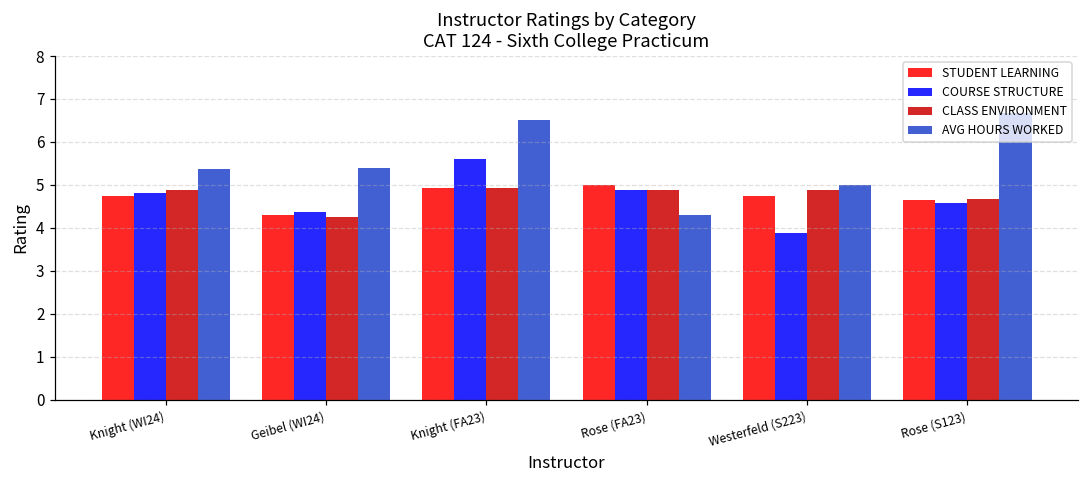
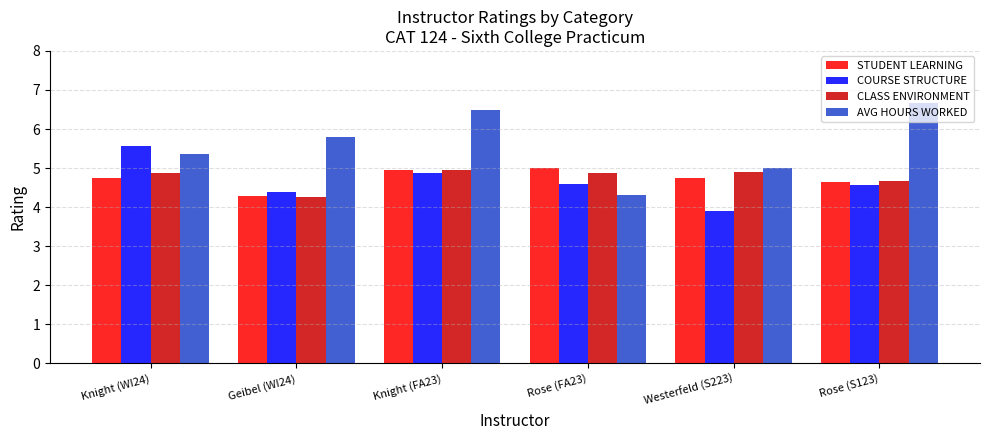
  {
    "COURSE STRUCTURE": {
-     "Knight (WI24)": 4.8,
+     "Knight (WI24)": 5.6,
      "Geibel (WI24)": 4.4,
-     "Knight (FA23)": 5.6,
-     "Rose (FA23)": 4.9,
+     "Knight (FA23)": 4.9,
+     "Rose (FA23)": 4.6,
      "Westerfeld (S223)": 3.9,
      "Rose (S123)": 4.6
    },
    "AVG HOURS WORKED": {
      "Knight (WI24)": 5.4,
-     "Geibel (WI24)": 5.4,
+     "Geibel (WI24)": 5.8,
      "Knight (FA23)": 6.5,
      "Rose (FA23)": 4.3,
      "Westerfeld (S223)": 5.0
    }
  }
